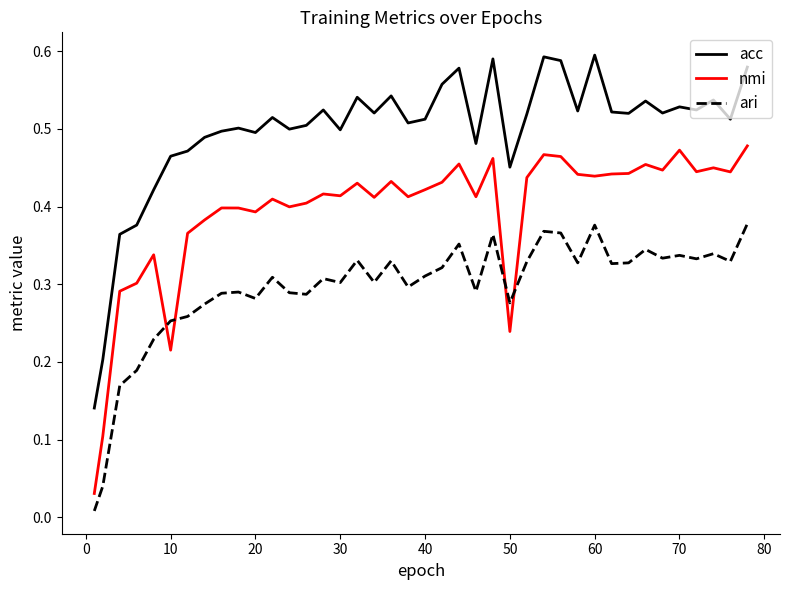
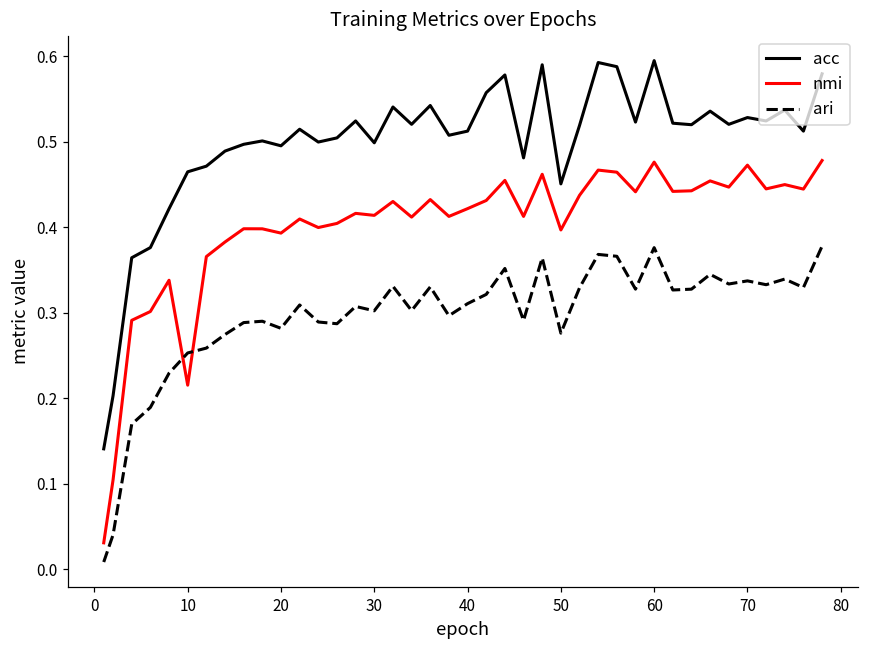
  {
    "nmi": {
      "10": 0.22,
      "20": 0.39,
      "30": 0.41,
      "40": 0.42,
-     "50": 0.24,
-     "60": 0.44,
+     "50": 0.40,
+     "60": 0.48,
      "70": 0.47
    }
  }
